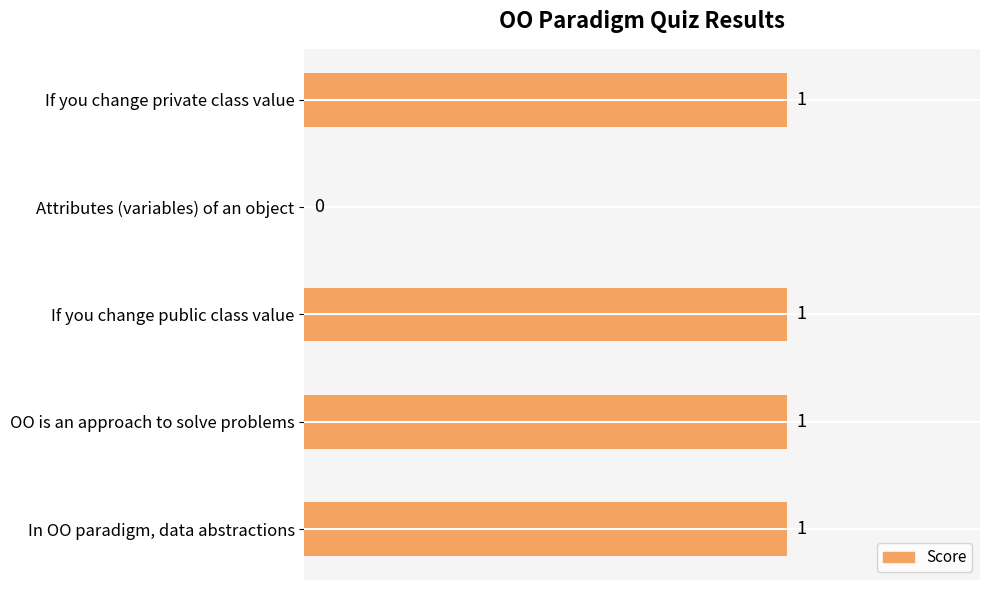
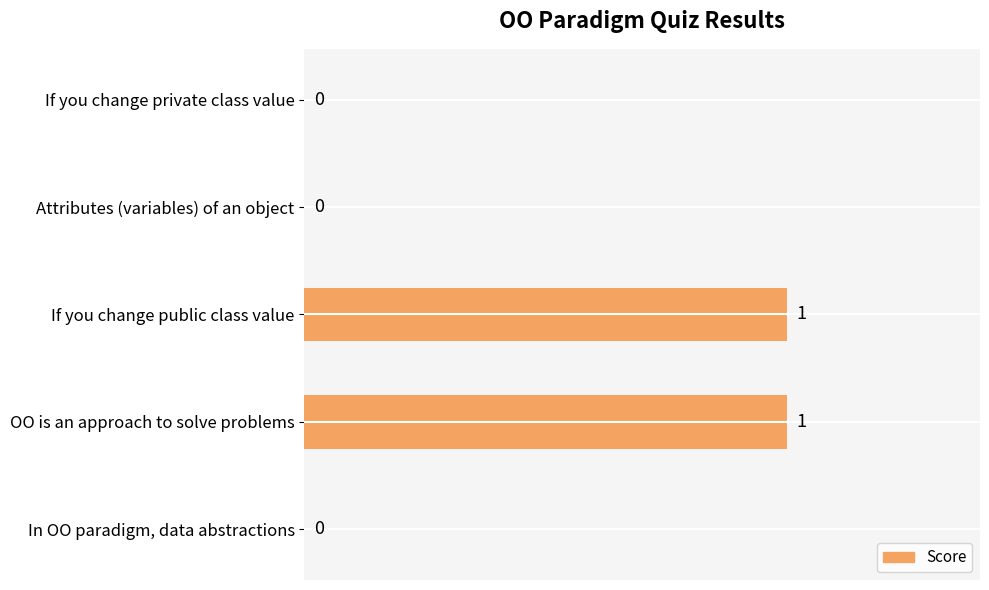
  {
-   "If you change private class value": 1,
+   "If you change private class value": 0,
    "Attributes (variables) of an object": 0,
    "If you change public class value": 1,
    "OO is an approach to solve problems": 1,
-   "In OO paradigm, data abstractions": 1
+   "In OO paradigm, data abstractions": 0
  }
